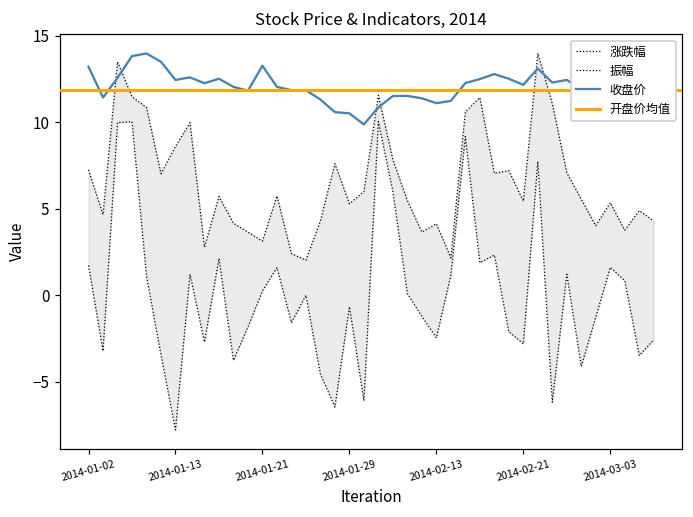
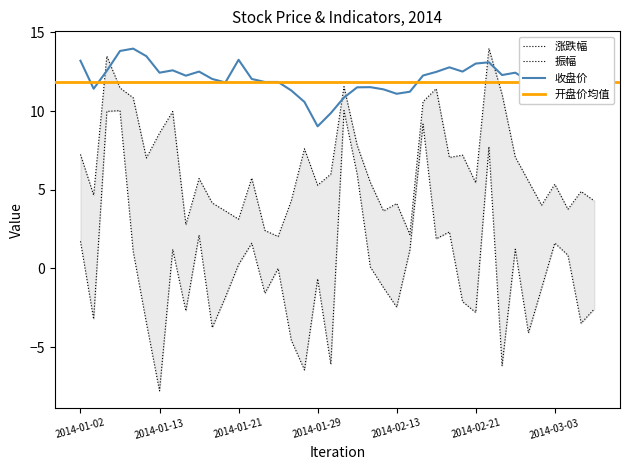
  {
    "收盘价": {
      "2014-01-02": 13.2,
      "2014-01-13": 12.4,
      "2014-01-21": 13.3,
-     "2014-01-29": 10.5,
+     "2014-01-29": 9.0,
      "2014-02-13": 11.1,
-     "2014-02-21": 12.2
+     "2014-02-21": 13.0
    }
  }
